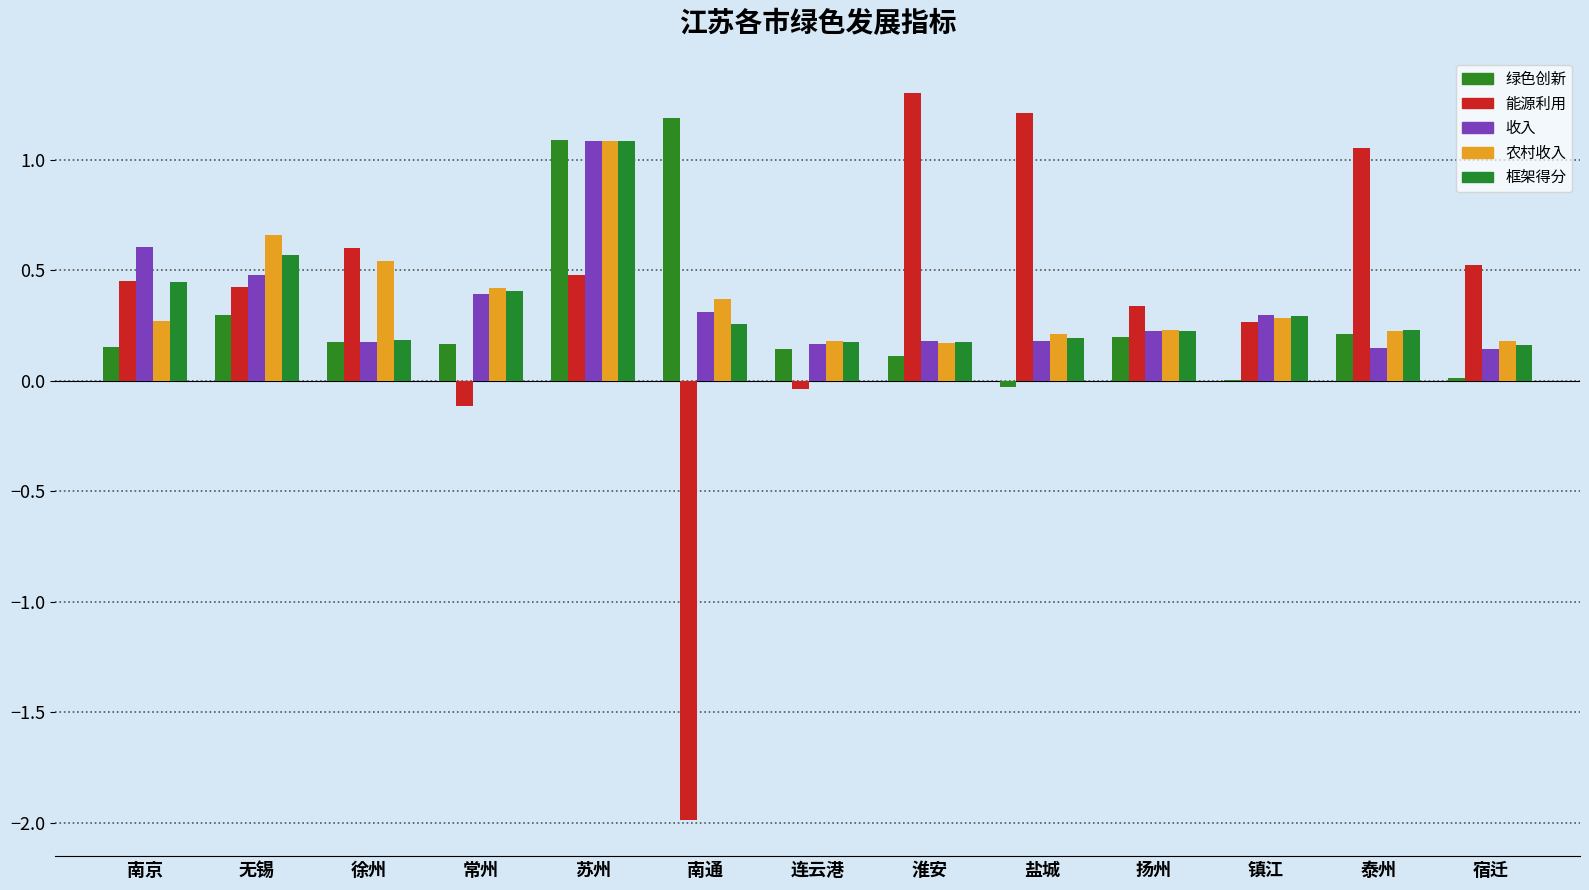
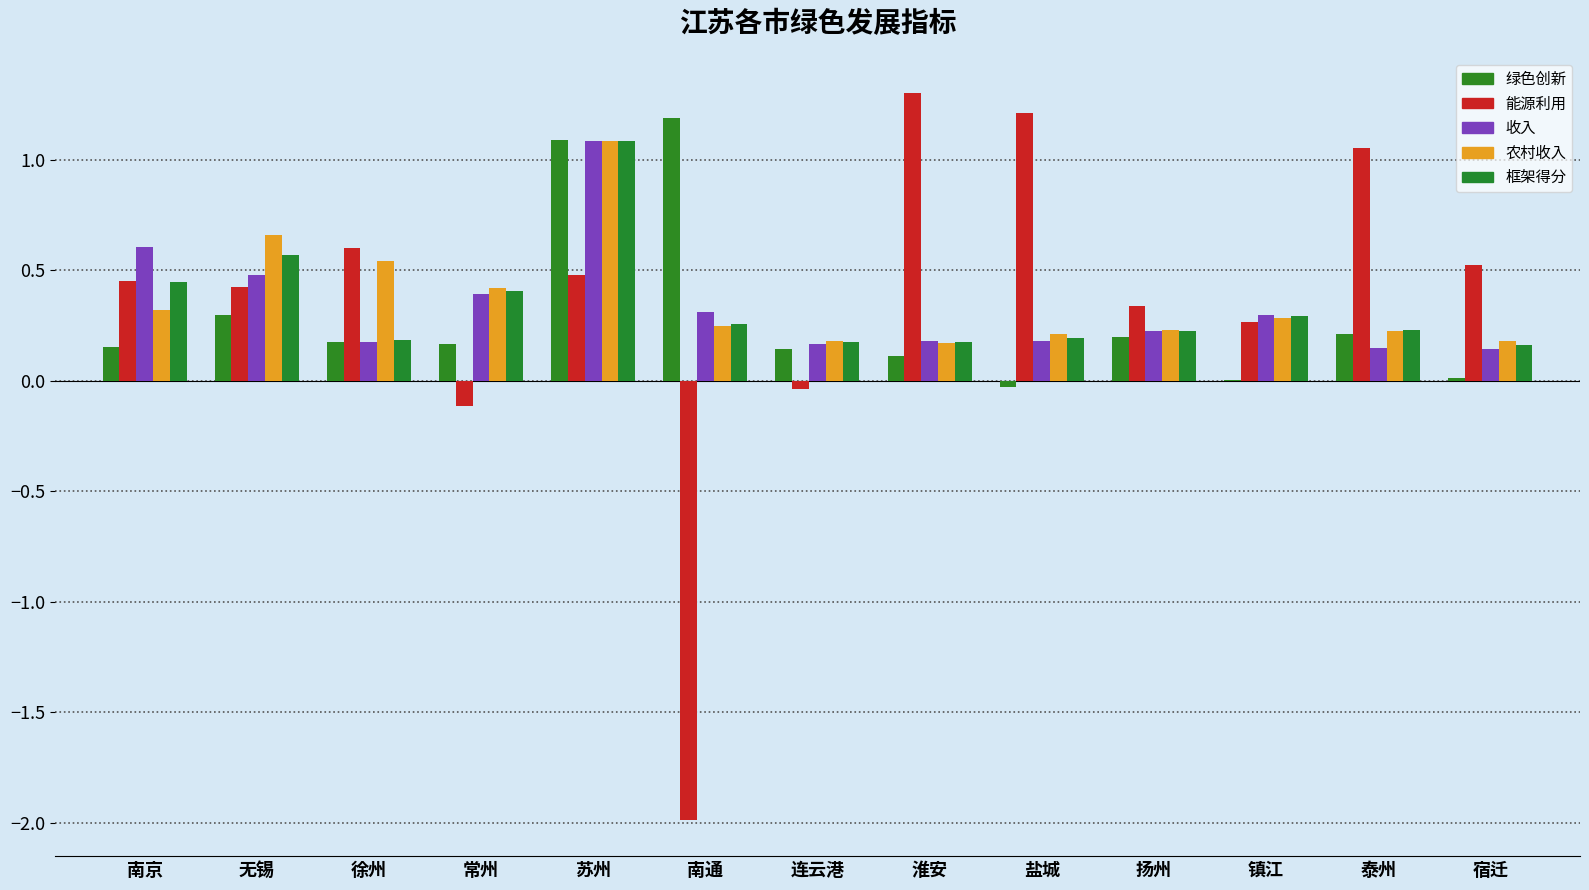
  {
    "能源利用": {
      "南京": 0.45,
      "无锡": 0.42,
      "徐州": 0.60,
      "常州": -0.12,
      "苏州": 0.48,
      "南通": -1.99,
      "连云港": -0.04,
      "淮安": 1.30,
      "盐城": 1.21,
      "扬州": 0.34,
      "镇江": 0.27,
      "泰州": 1.05,
      "宿迁": 0.52
    },
    "收入": {
      "南京": 0.61,
      "无锡": 0.48,
      "徐州": 0.17,
      "常州": 0.39,
      "苏州": 1.08,
      "南通": 0.31,
      "连云港": 0.17,
      "淮安": 0.18,
      "盐城": 0.18,
      "扬州": 0.23,
      "镇江": 0.30,
      "泰州": 0.15,
      "宿迁": 0.14
    },
    "农村收入": {
-     "南京": 0.27,
+     "南京": 0.32,
      "无锡": 0.66,
      "徐州": 0.54,
      "常州": 0.42,
      "苏州": 1.08,
-     "南通": 0.37,
+     "南通": 0.25,
      "连云港": 0.18,
      "淮安": 0.17,
      "盐城": 0.21,
      "扬州": 0.23,
      "镇江": 0.29,
      "泰州": 0.23,
      "宿迁": 0.18
    }
  }
